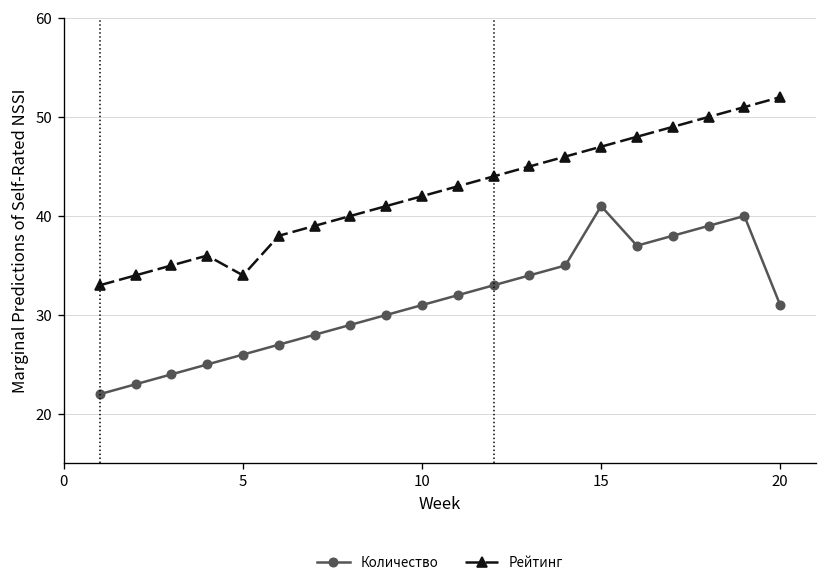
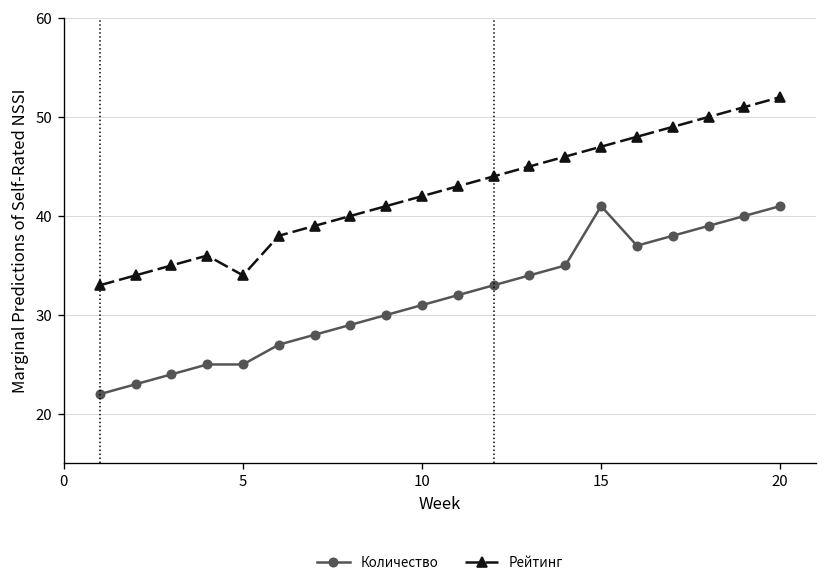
  {
    "Количество": {
-     "5": 26,
+     "5": 25,
      "10": 31,
      "15": 41,
-     "20": 31
+     "20": 41
    },
    "Рейтинг": {
      "5": 34,
      "10": 42,
      "15": 47,
      "20": 52
    }
  }
